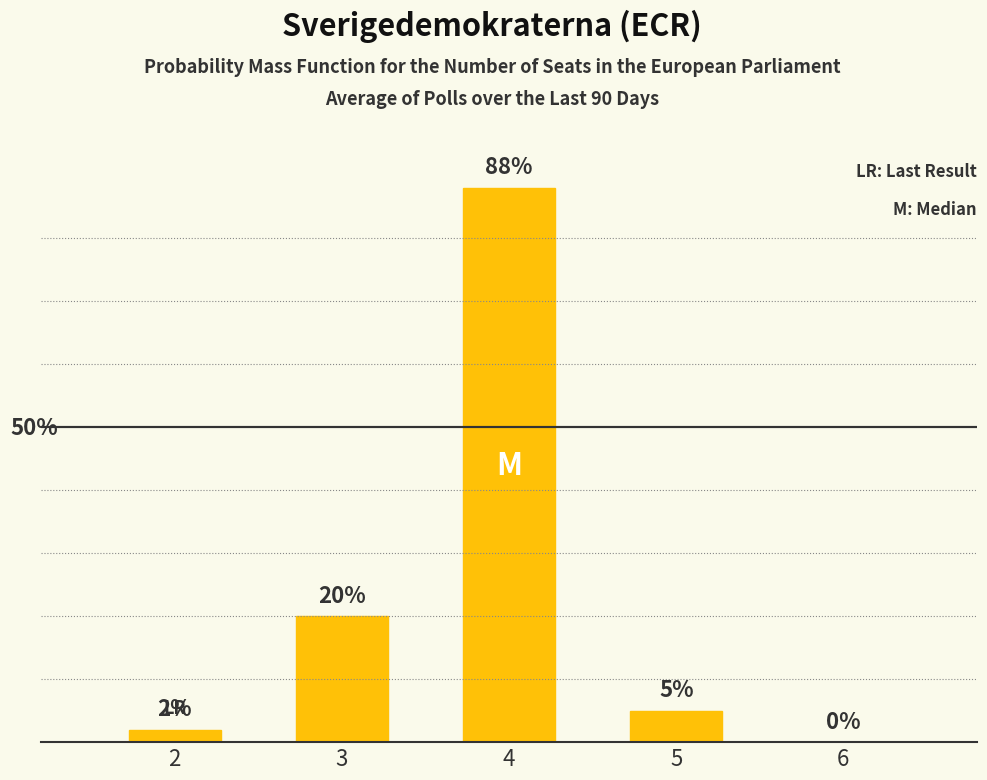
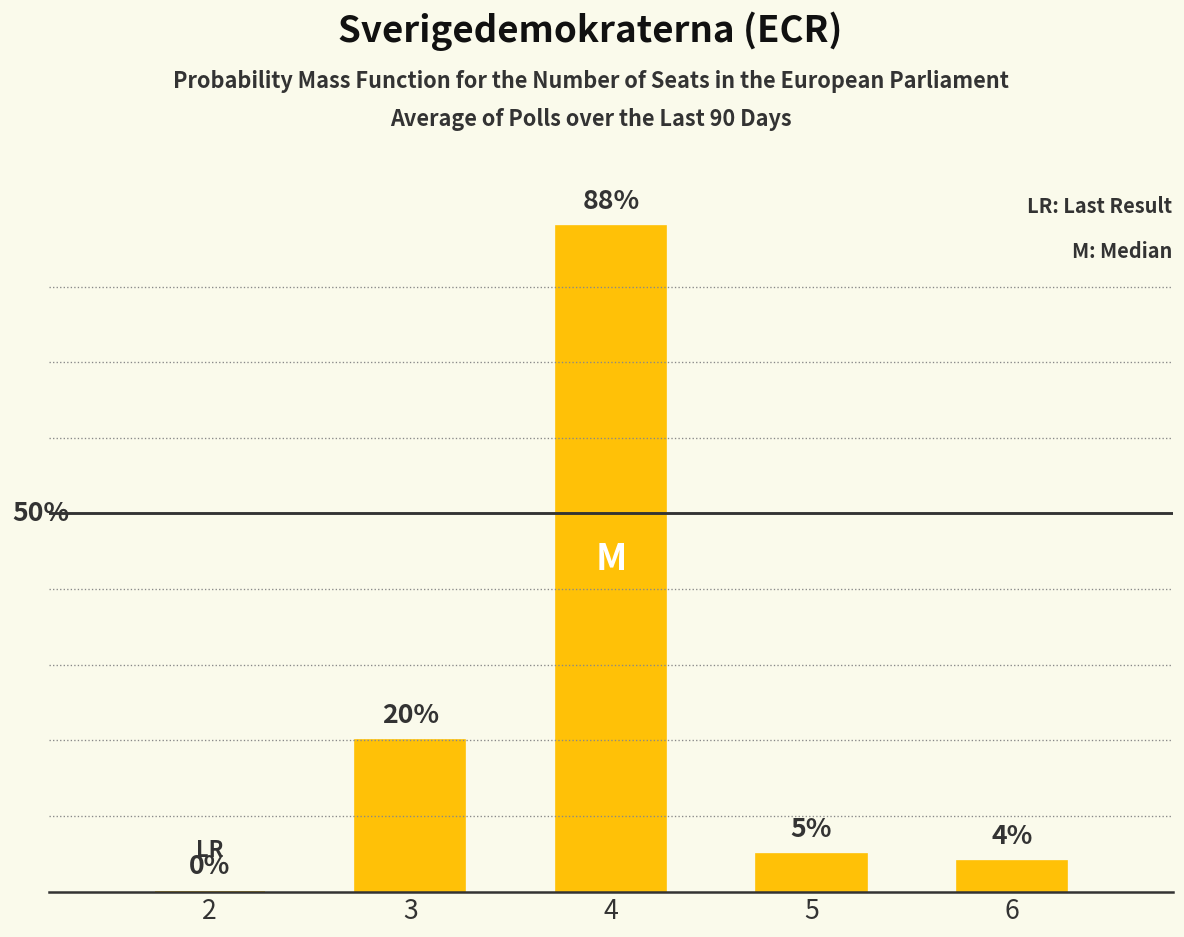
  {
-   "2": "2%",
+   "2": "0%",
    "3": "20%",
    "4": "88%",
    "5": "5%",
-   "6": "0%"
+   "6": "4%"
  }
